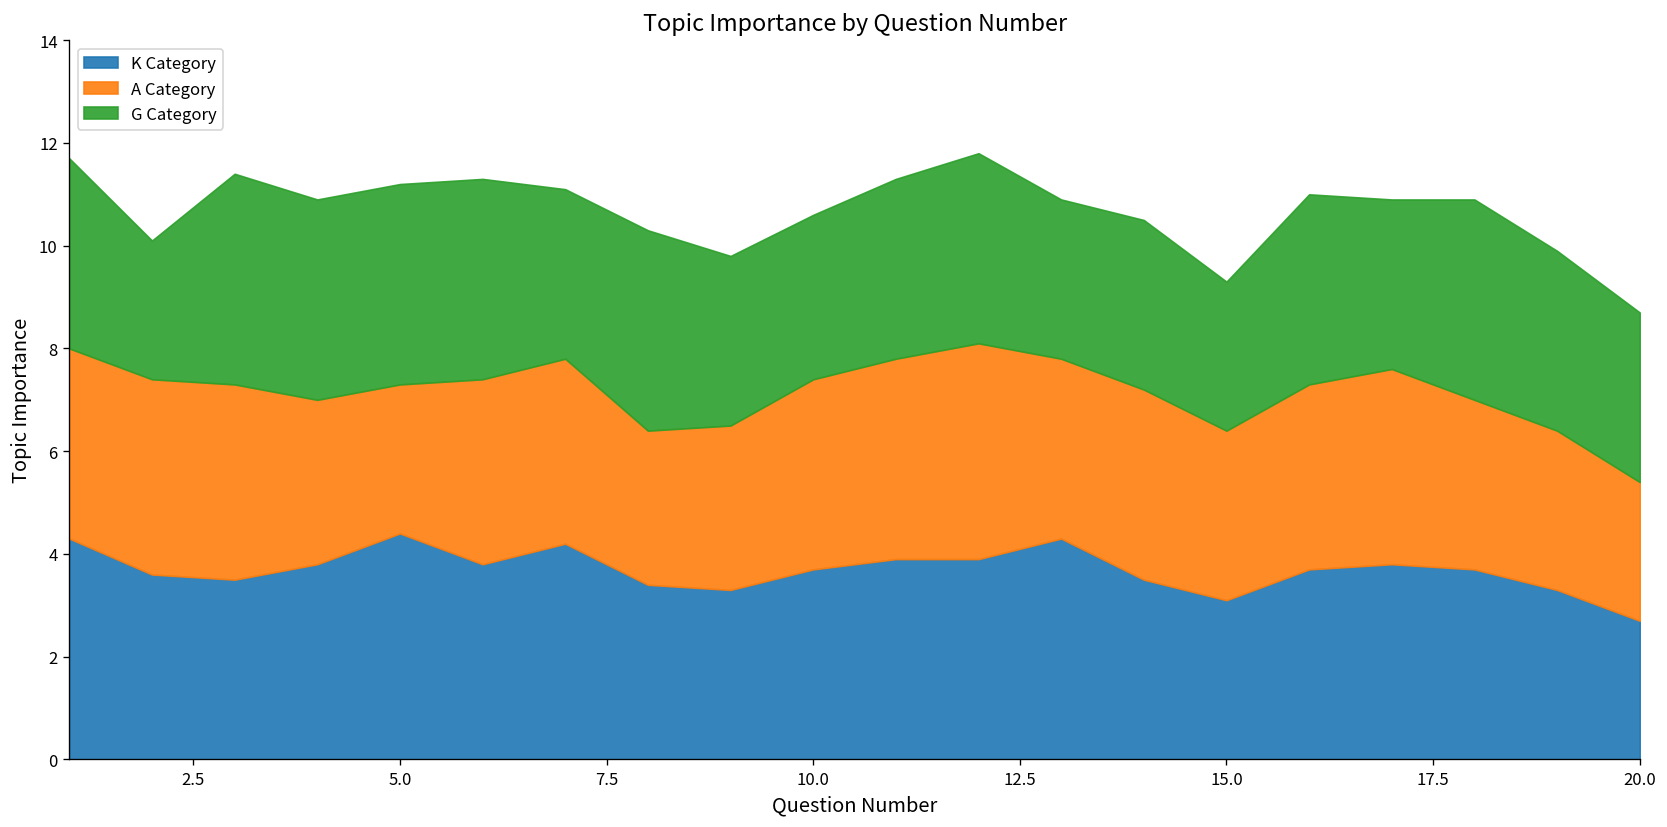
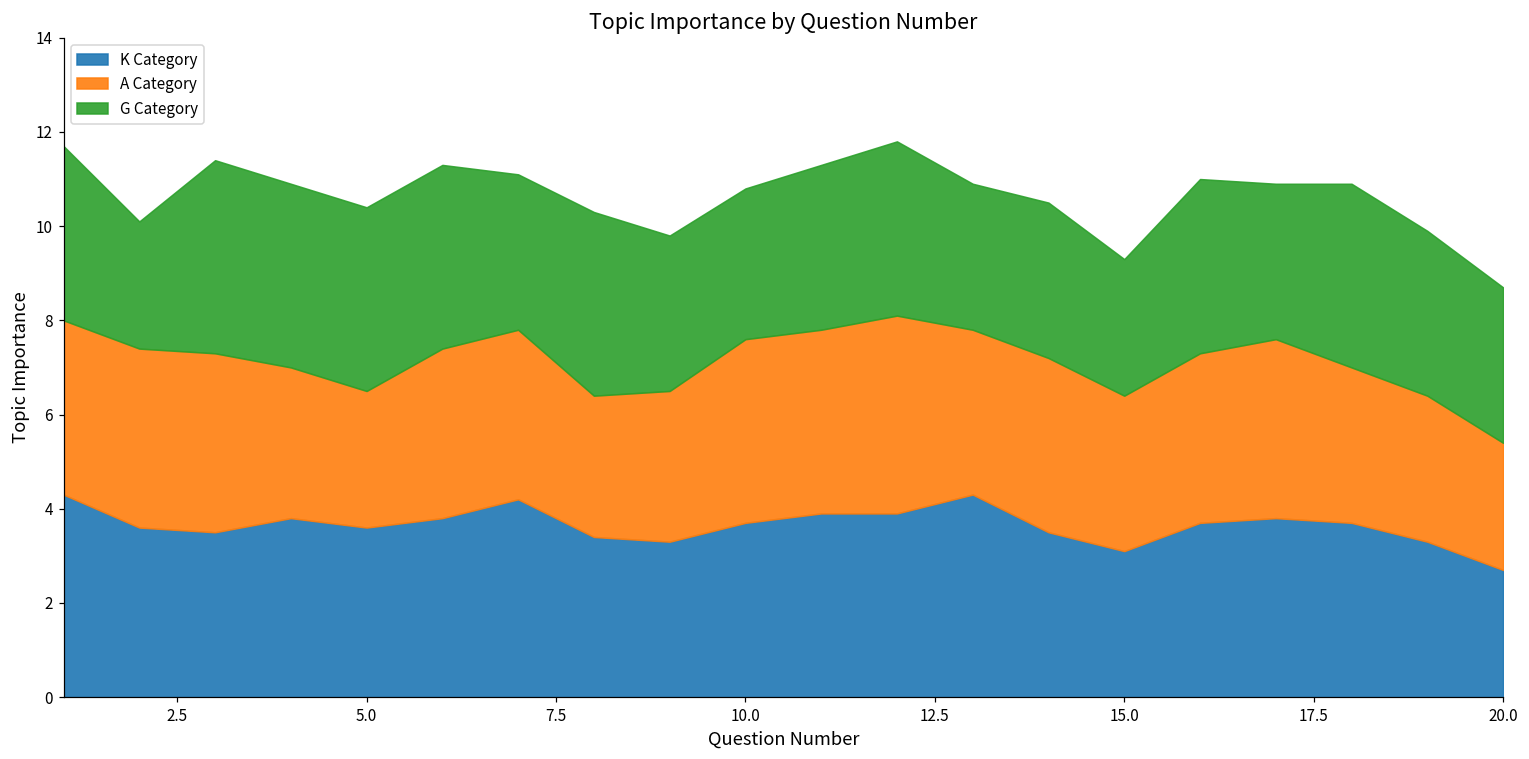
  {
    "K Category": {
-     "5.0": 4.4,
+     "5.0": 3.6,
      "10.0": 3.7,
      "15.0": 3.1,
      "20.0": 2.7
    },
    "A Category": {
      "5.0": 2.9,
-     "10.0": 3.7,
+     "10.0": 3.9,
      "15.0": 3.3,
      "20.0": 2.7
    },
    "G Category": {
      "5.0": 3.9,
      "10.0": 3.2,
      "15.0": 2.9,
      "20.0": 3.3
    }
  }
